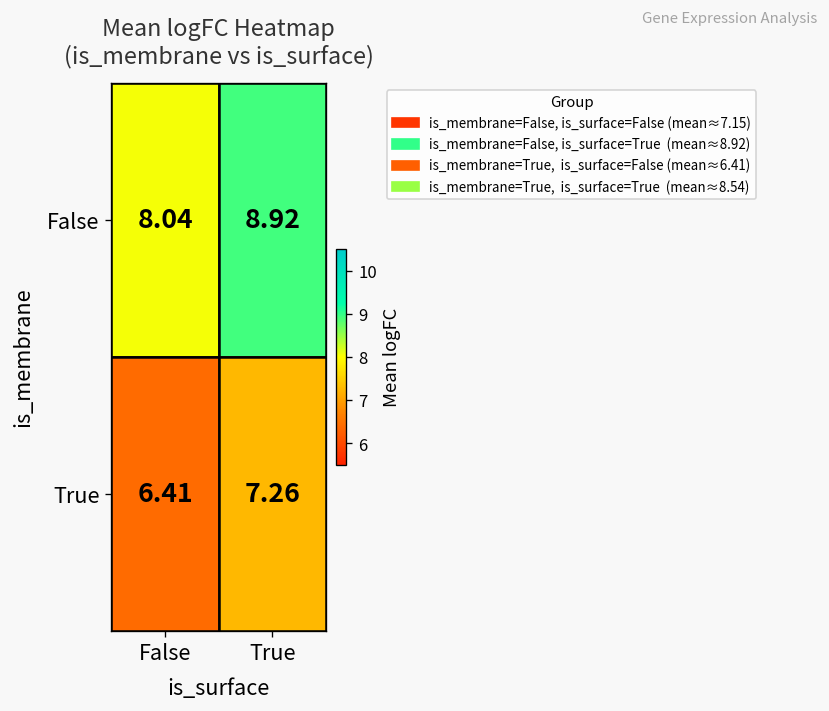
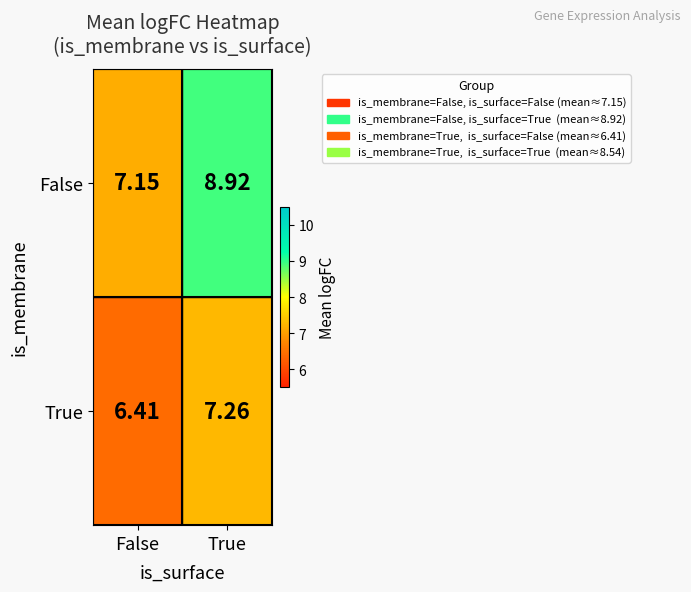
  {
    "False": {
-     "False": 8.04,
+     "False": 7.15,
      "True": 8.92
    },
    "True": {
      "False": 6.41,
      "True": 7.26
    }
  }
